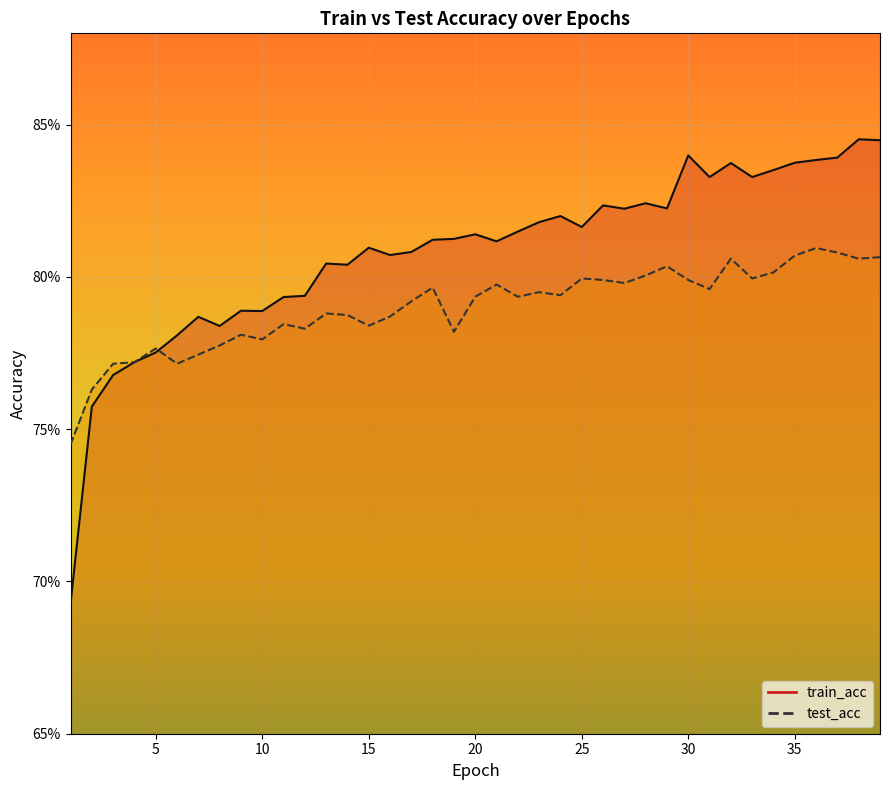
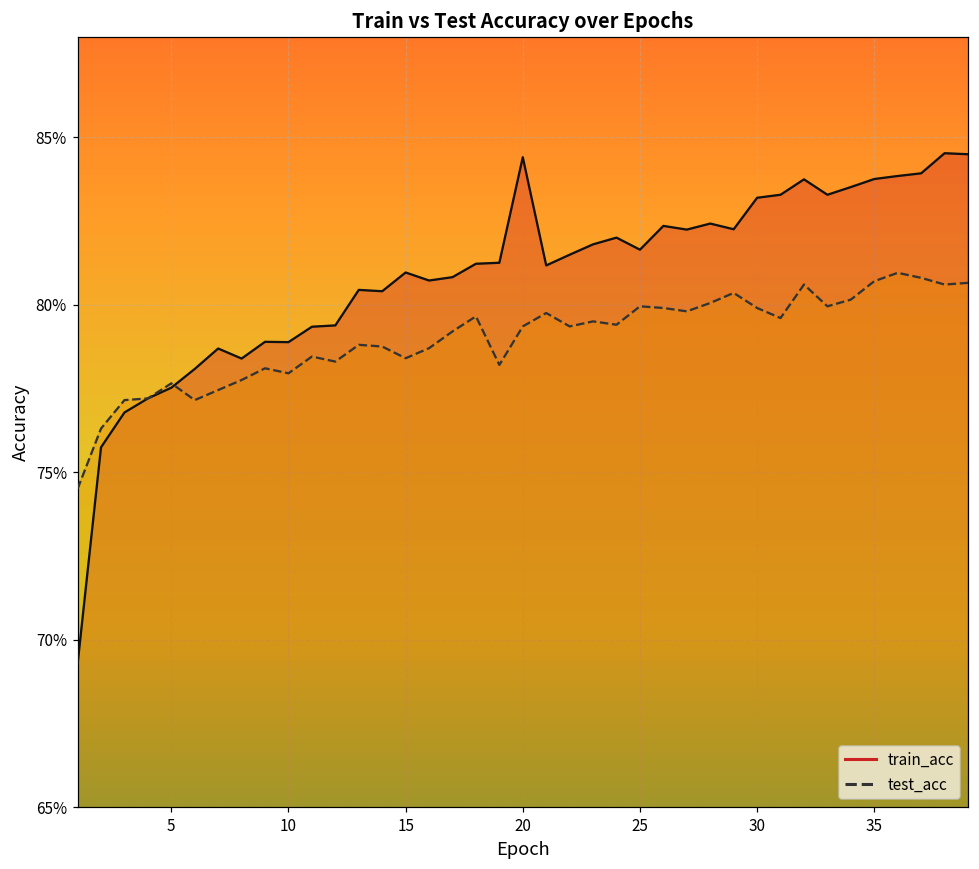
  {
    "train_acc": {
      "5": "77.5%",
      "10": "78.9%",
      "15": "81.0%",
-     "20": "81.4%",
+     "20": "84.4%",
      "25": "81.6%",
-     "30": "84.0%",
+     "30": "83.2%",
      "35": "83.8%"
    }
  }
